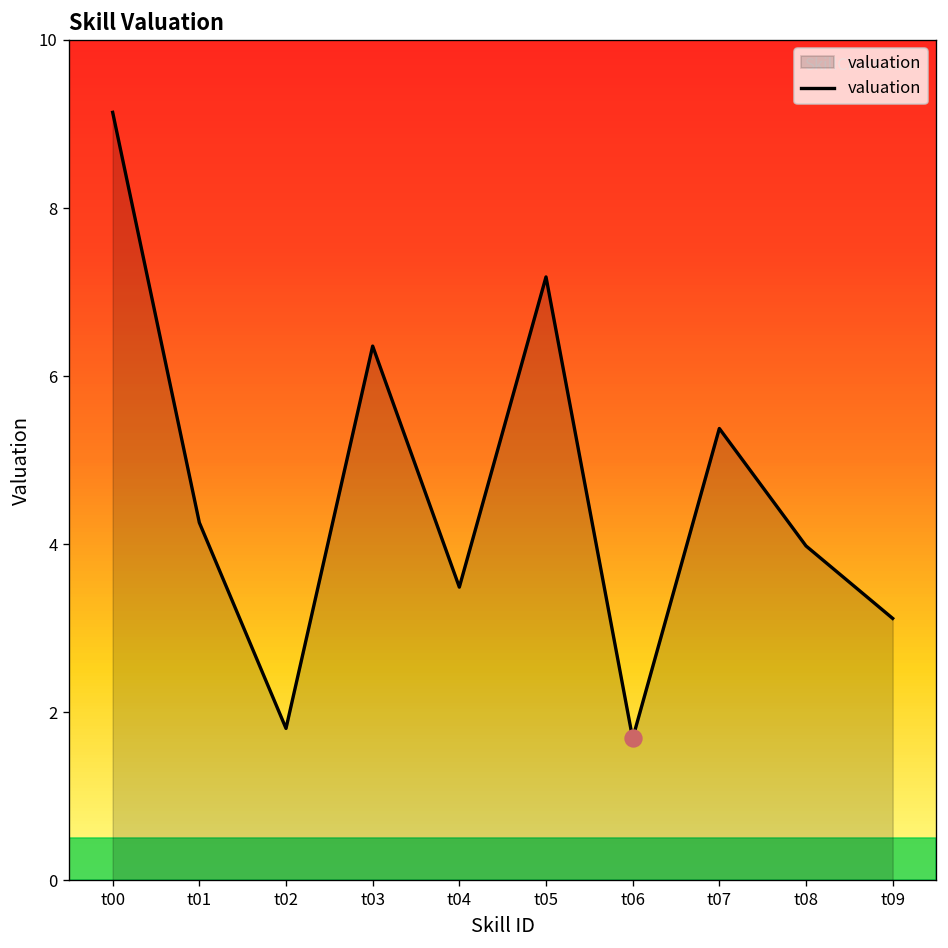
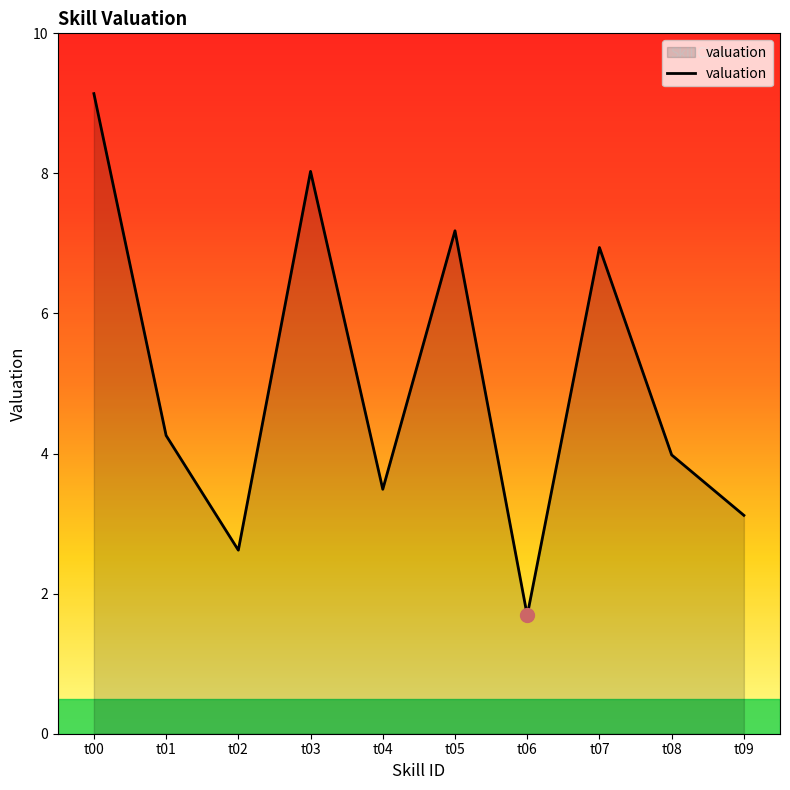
  {
    "valuation": {
      "t00": 9.1,
      "t01": 4.3,
-     "t02": 1.8,
-     "t03": 6.4,
+     "t02": 2.6,
+     "t03": 8.0,
      "t04": 3.5,
      "t05": 7.2,
-     "t07": 5.4,
+     "t07": 6.9,
      "t08": 4.0,
      "t09": 3.1
    }
  }
